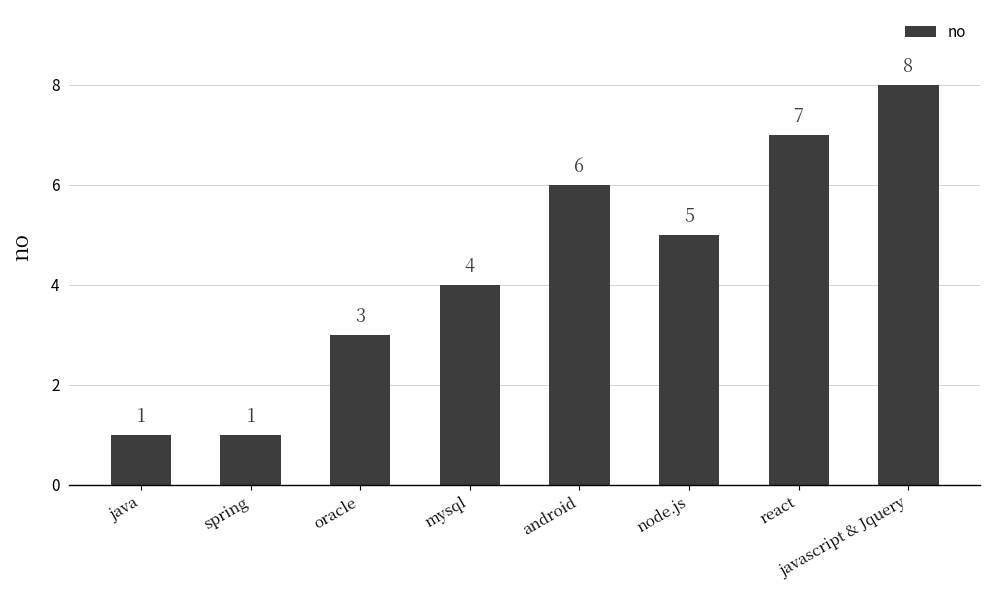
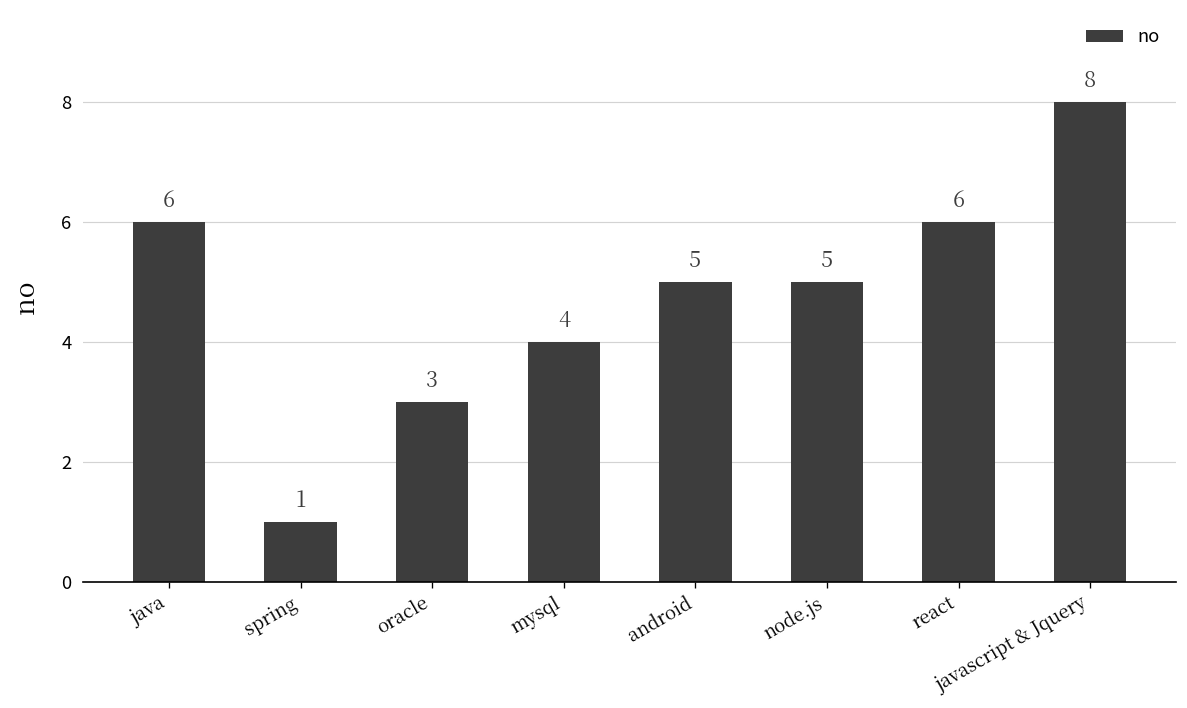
  {
-   "java": 1,
+   "java": 6,
    "spring": 1,
    "oracle": 3,
    "mysql": 4,
-   "android": 6,
+   "android": 5,
    "node.js": 5,
-   "react": 7,
+   "react": 6,
    "javascript & Jquery": 8
  }
